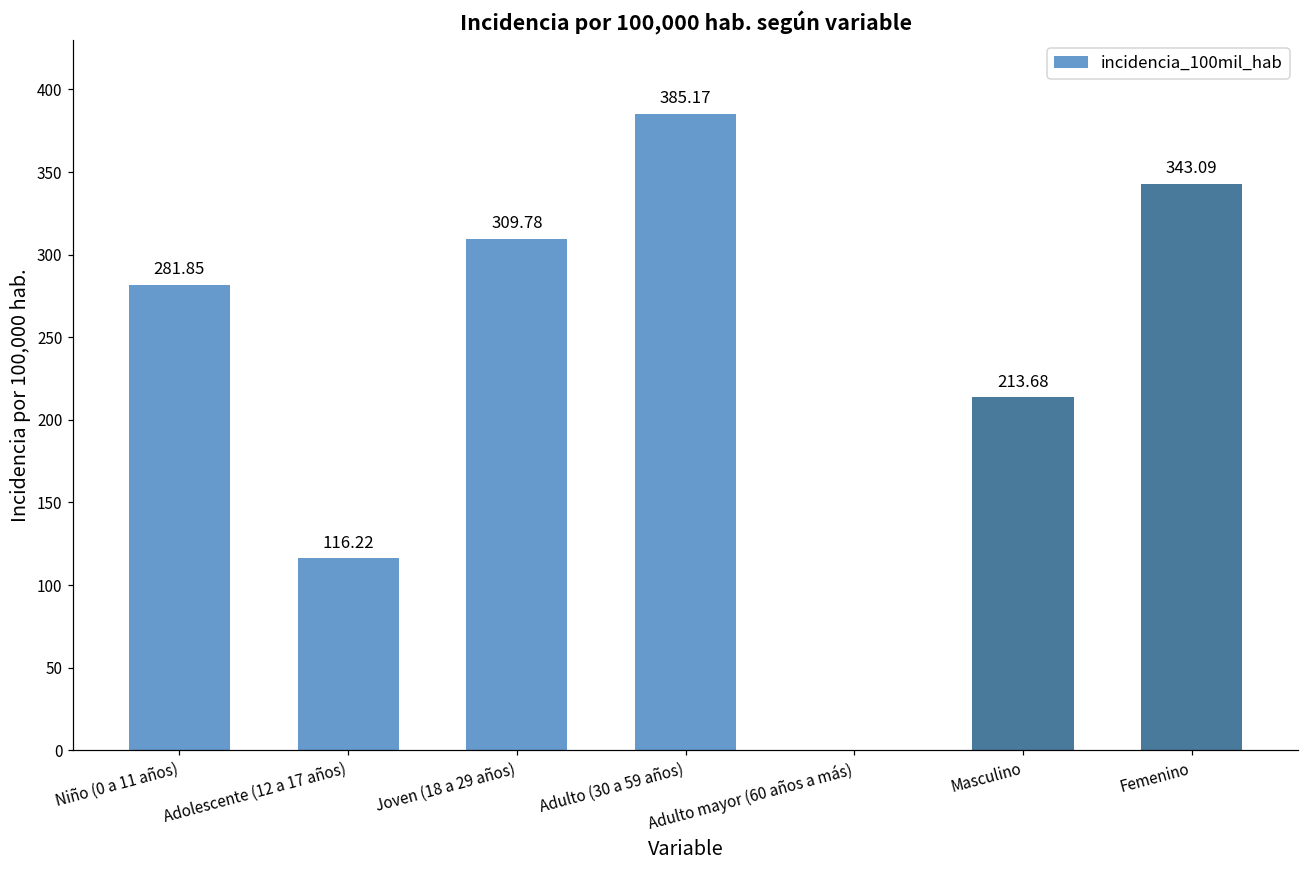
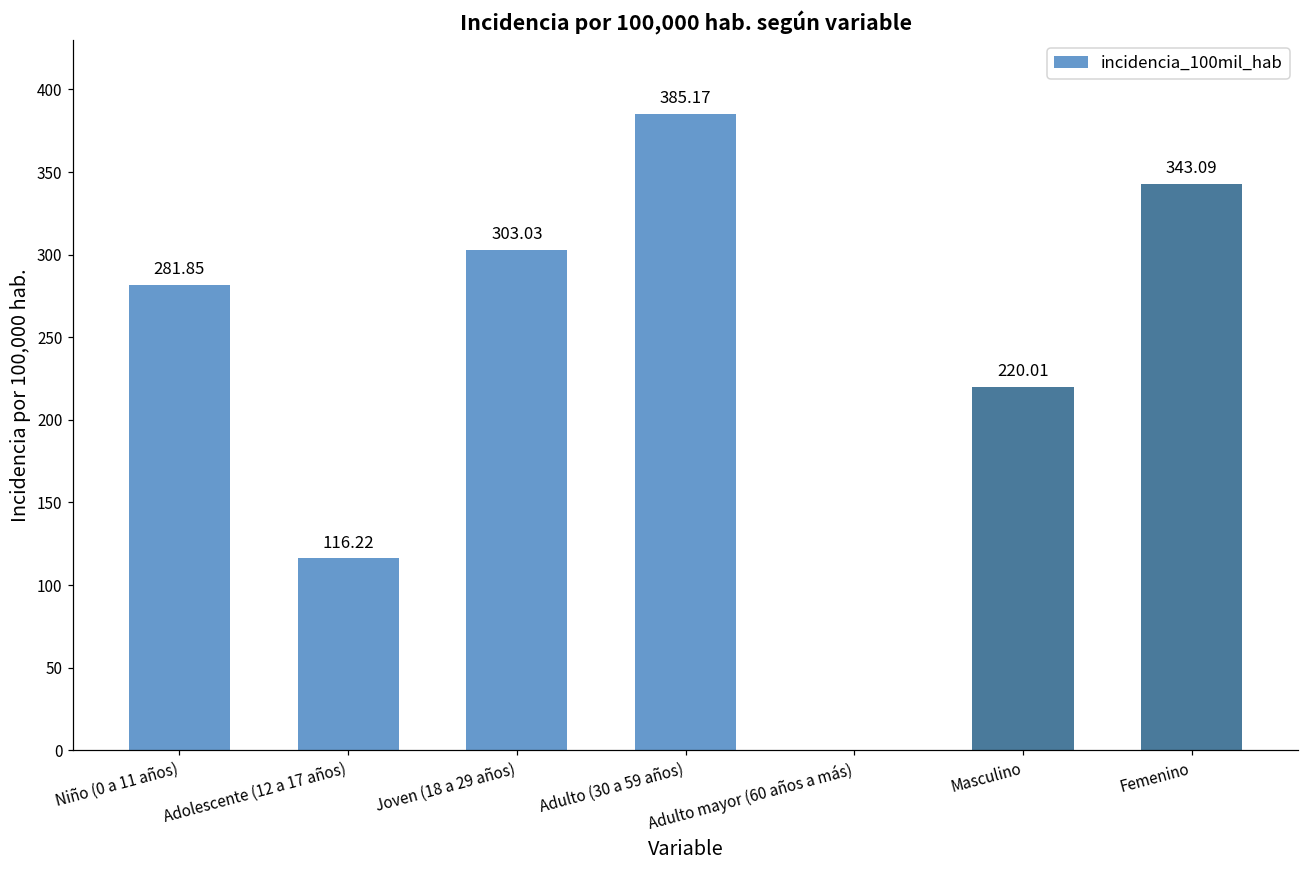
  {
    "Niño (0 a 11 años)": 281.85,
    "Adolescente (12 a 17 años)": 116.22,
-   "Joven (18 a 29 años)": 309.78,
+   "Joven (18 a 29 años)": 303.03,
    "Adulto (30 a 59 años)": 385.17,
-   "Masculino": 213.68,
+   "Masculino": 220.01,
    "Femenino": 343.09
  }
